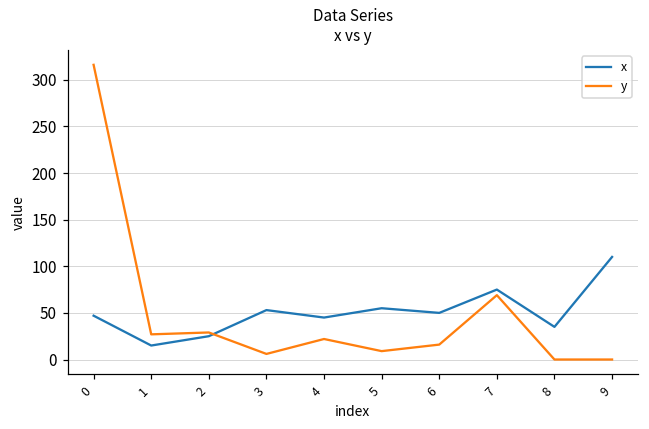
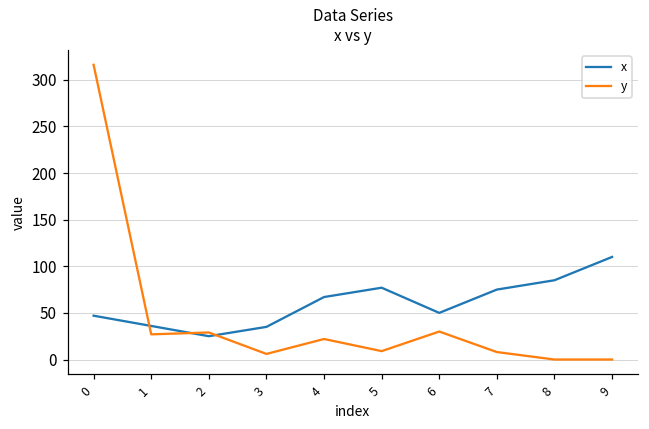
  {
    "x": {
      "0": 50,
-     "1": 20,
+     "1": 40,
      "2": 30,
-     "3": 50,
-     "4": 50,
-     "5": 60,
+     "3": 40,
+     "4": 70,
+     "5": 80,
      "6": 50,
      "7": 80,
-     "8": 40,
+     "8": 90,
      "9": 110
    },
    "y": {
      "0": 320,
      "1": 30,
      "2": 30,
      "3": 10,
      "4": 20,
      "5": 10,
-     "6": 20,
-     "7": 70,
+     "6": 30,
+     "7": 10,
      "8": 0,
      "9": 0
    }
  }
